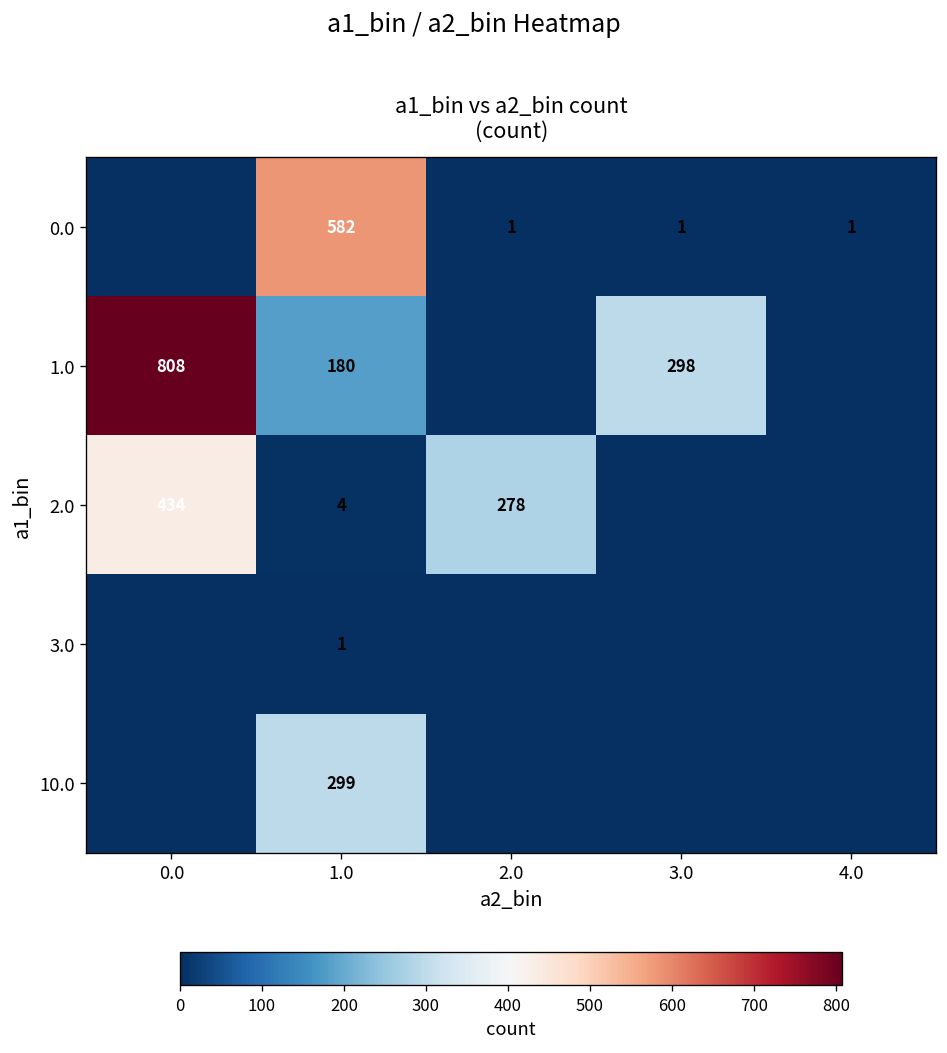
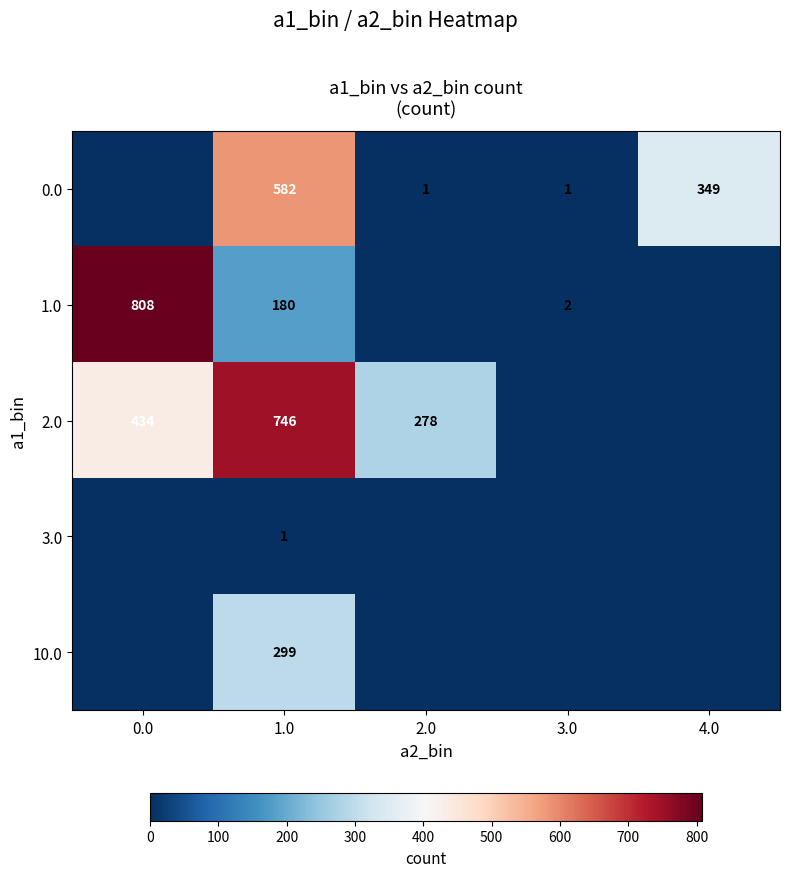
  {
    "0.0": {
      "1.0": 582,
      "2.0": 1,
      "3.0": 1,
-     "4.0": 1
+     "4.0": 349
    },
    "1.0": {
      "0.0": 808,
      "1.0": 180,
-     "3.0": 298
+     "3.0": 2
    },
    "2.0": {
-     "1.0": 4,
+     "1.0": 746,
      "2.0": 278
    },
    "3.0": {
      "1.0": 1
    },
    "10.0": {
      "1.0": 299
    }
  }
